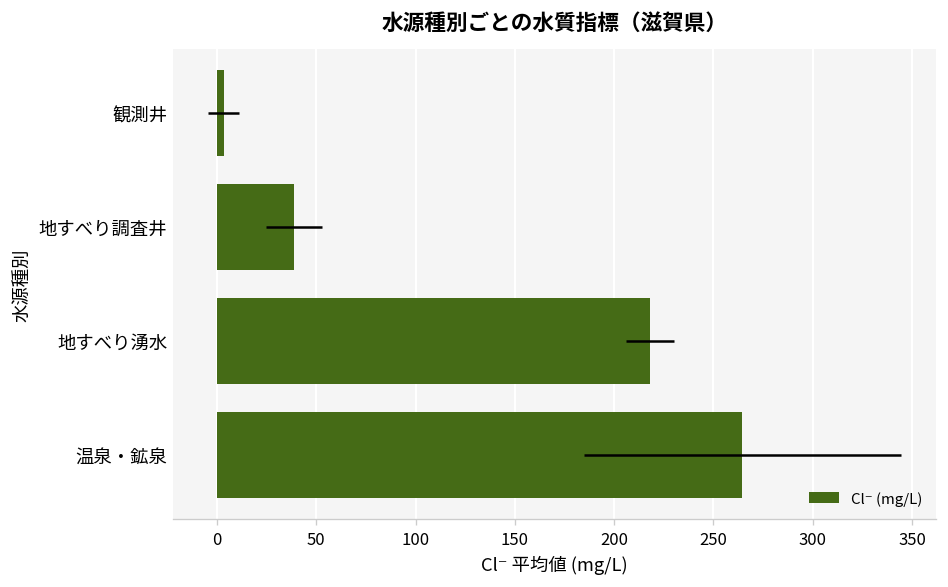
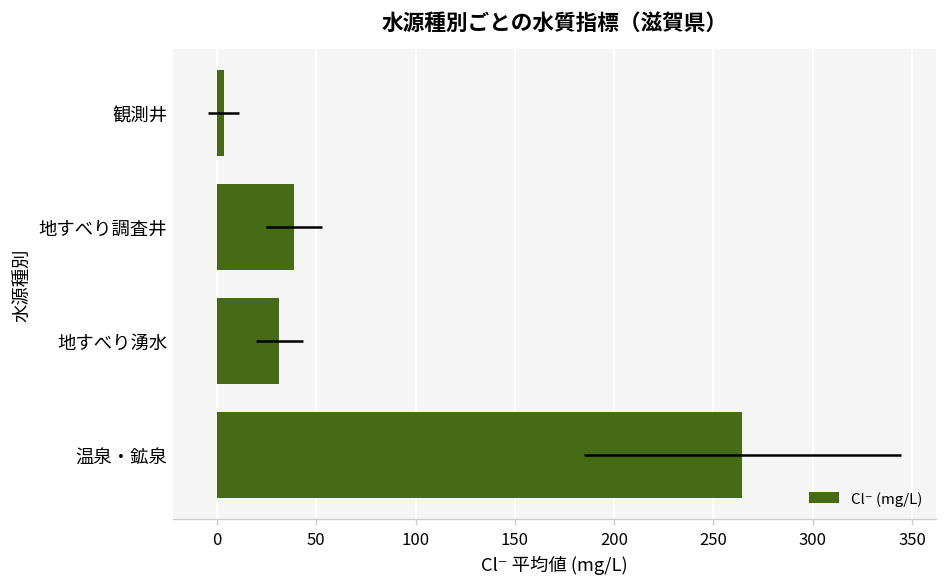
  {
    "観測井": 3,
    "地すべり調査井": 39,
-   "地すべり湧水": 218,
+   "地すべり湧水": 31,
    "温泉・鉱泉": 265
  }
